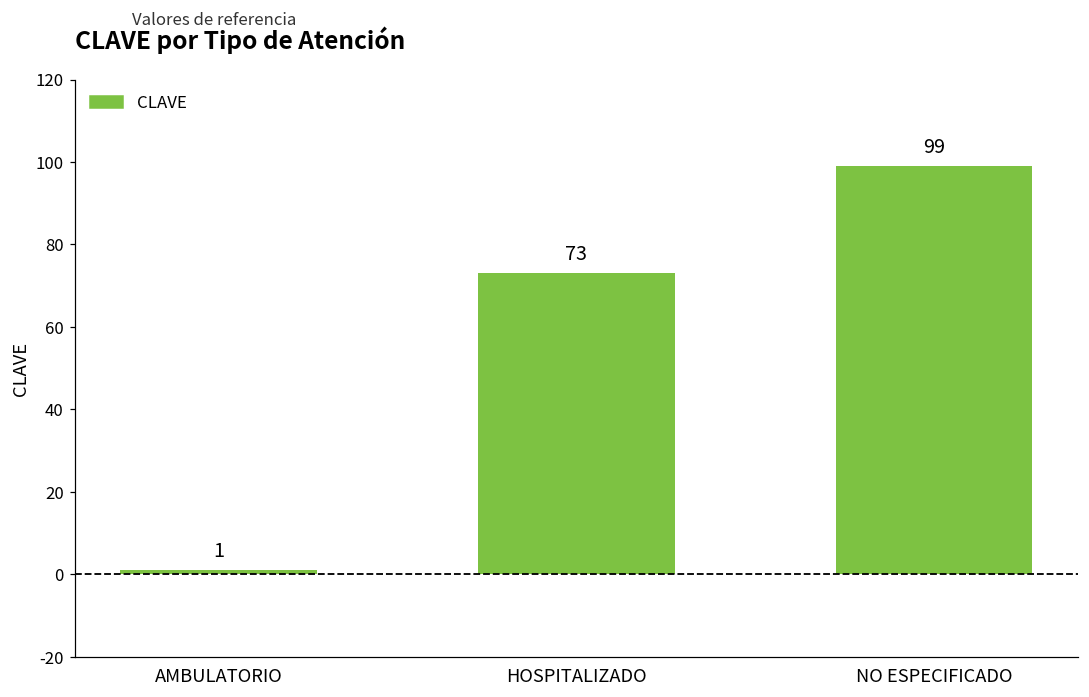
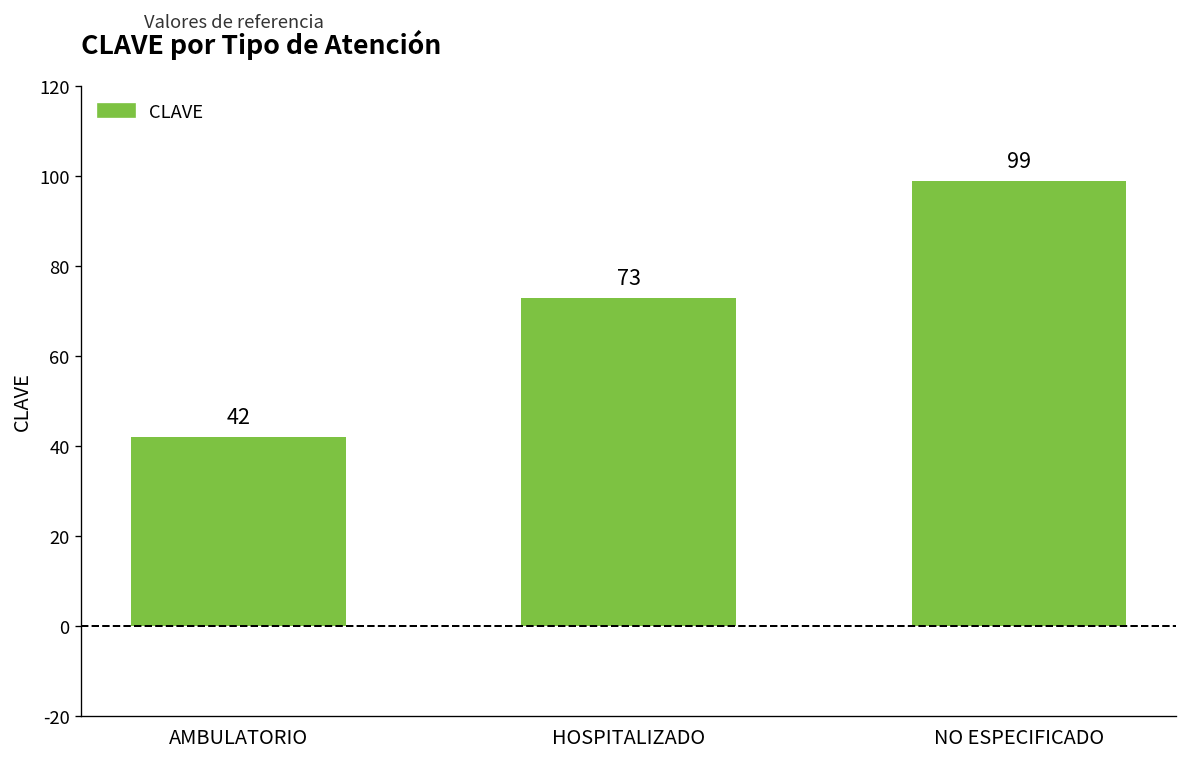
  {
-   "AMBULATORIO": 1,
+   "AMBULATORIO": 42,
    "HOSPITALIZADO": 73,
    "NO ESPECIFICADO": 99
  }
